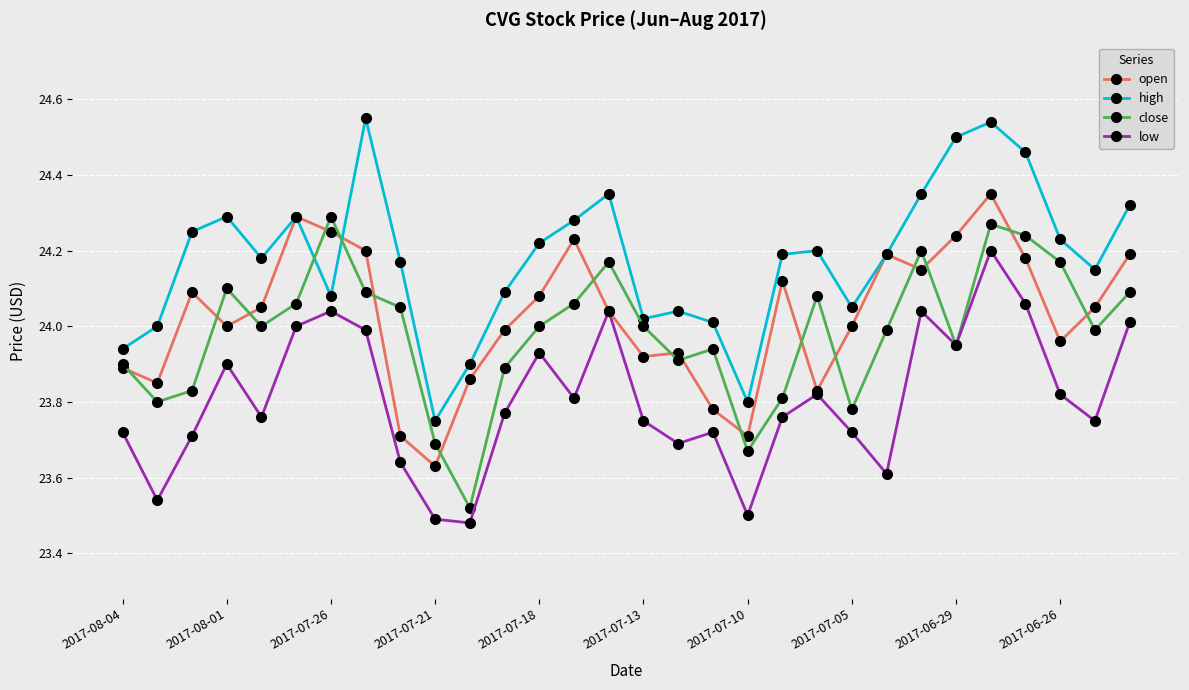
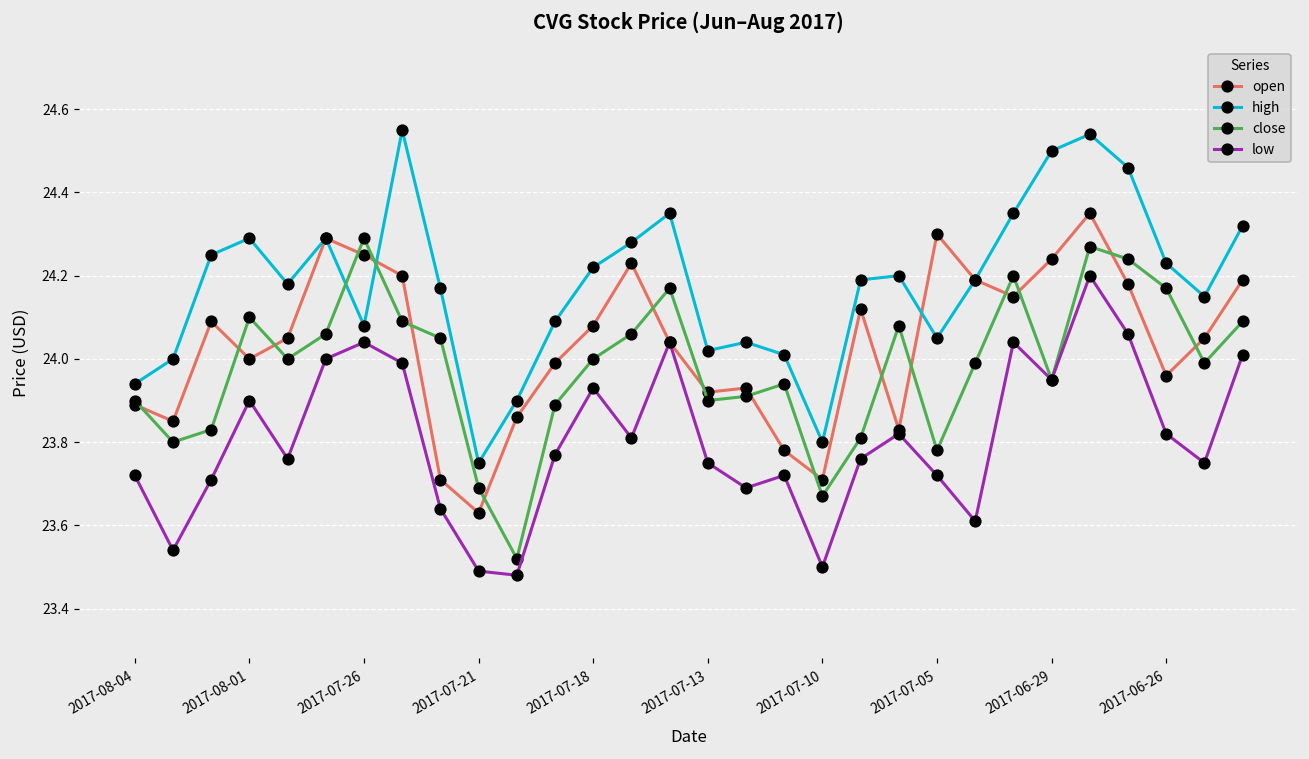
  {
    "open": {
      "2017-08-04": 23.89,
      "2017-08-01": 24.0,
      "2017-07-26": 24.25,
      "2017-07-21": 23.63,
      "2017-07-18": 24.08,
      "2017-07-13": 23.92,
      "2017-07-10": 23.71,
-     "2017-07-05": 24.0,
+     "2017-07-05": 24.3,
      "2017-06-29": 24.24,
      "2017-06-26": 23.96
    },
    "high": {
      "2017-08-04": 23.94,
      "2017-08-01": 24.29,
      "2017-07-26": 24.08,
      "2017-07-21": 23.75,
      "2017-07-18": 24.22,
      "2017-07-13": 24.02,
      "2017-07-10": 23.8,
      "2017-07-05": 24.05,
      "2017-06-29": 24.5,
      "2017-06-26": 24.23
    },
    "close": {
      "2017-08-04": 23.9,
      "2017-08-01": 24.1,
      "2017-07-26": 24.29,
      "2017-07-21": 23.69,
      "2017-07-18": 24.0,
-     "2017-07-13": 24.0,
+     "2017-07-13": 23.9,
      "2017-07-10": 23.67,
      "2017-07-05": 23.78,
      "2017-06-26": 24.17
    },
    "low": {
      "2017-08-04": 23.72,
      "2017-08-01": 23.9,
      "2017-07-26": 24.04,
      "2017-07-21": 23.49,
      "2017-07-18": 23.93,
      "2017-07-13": 23.75,
      "2017-07-10": 23.5,
      "2017-07-05": 23.72,
      "2017-06-26": 23.82
    }
  }
